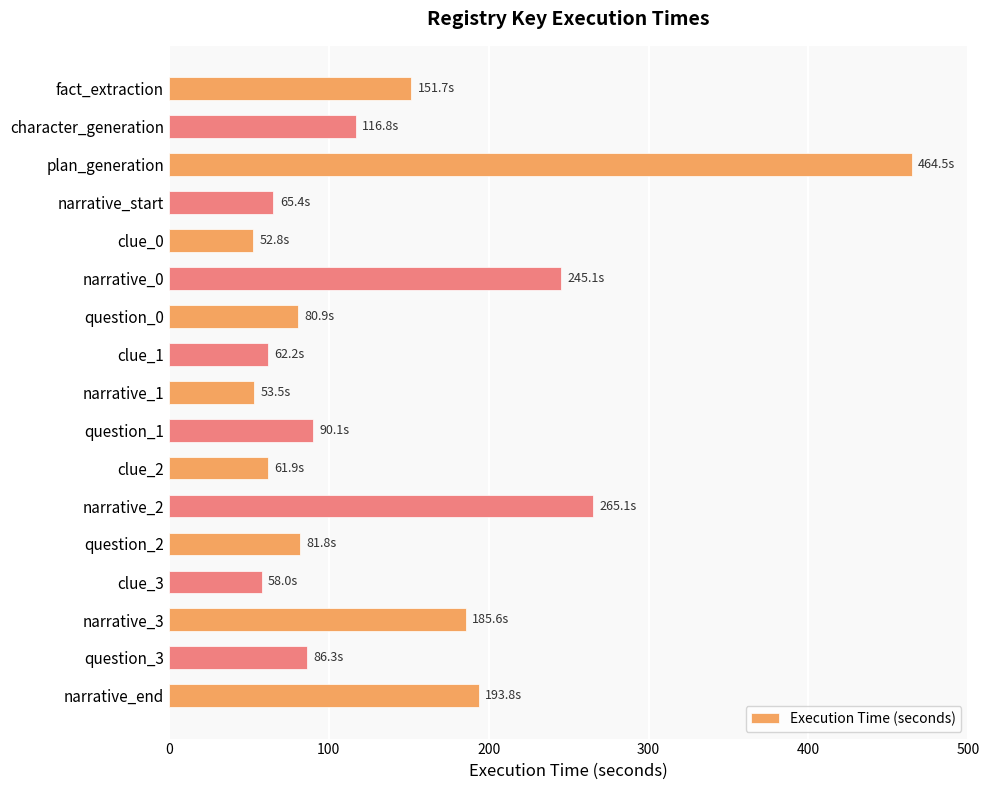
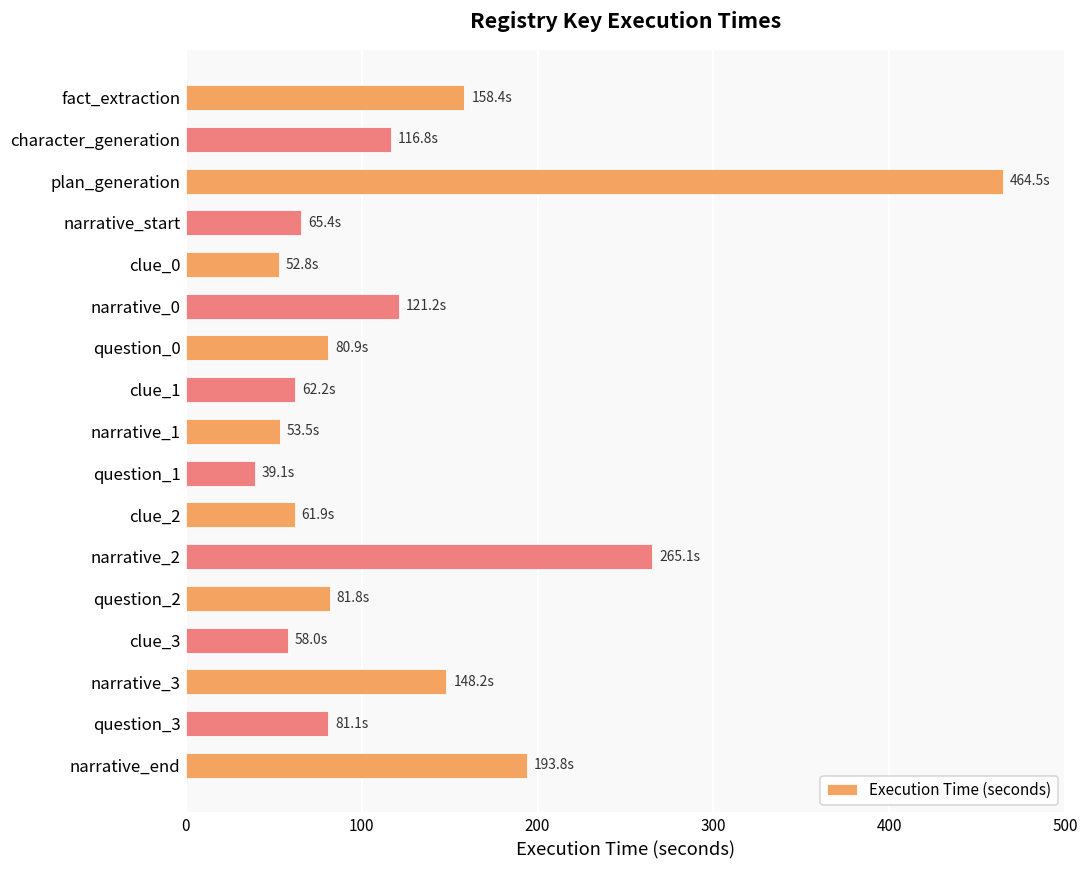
  {
-   "fact_extraction": "151.7s",
+   "fact_extraction": "158.4s",
    "character_generation": "116.8s",
    "plan_generation": "464.5s",
    "narrative_start": "65.4s",
    "clue_0": "52.8s",
-   "narrative_0": "245.1s",
+   "narrative_0": "121.2s",
    "question_0": "80.9s",
    "clue_1": "62.2s",
    "narrative_1": "53.5s",
-   "question_1": "90.1s",
+   "question_1": "39.1s",
    "clue_2": "61.9s",
    "narrative_2": "265.1s",
    "question_2": "81.8s",
    "clue_3": "58.0s",
-   "narrative_3": "185.6s",
-   "question_3": "86.3s",
+   "narrative_3": "148.2s",
+   "question_3": "81.1s",
    "narrative_end": "193.8s"
  }
